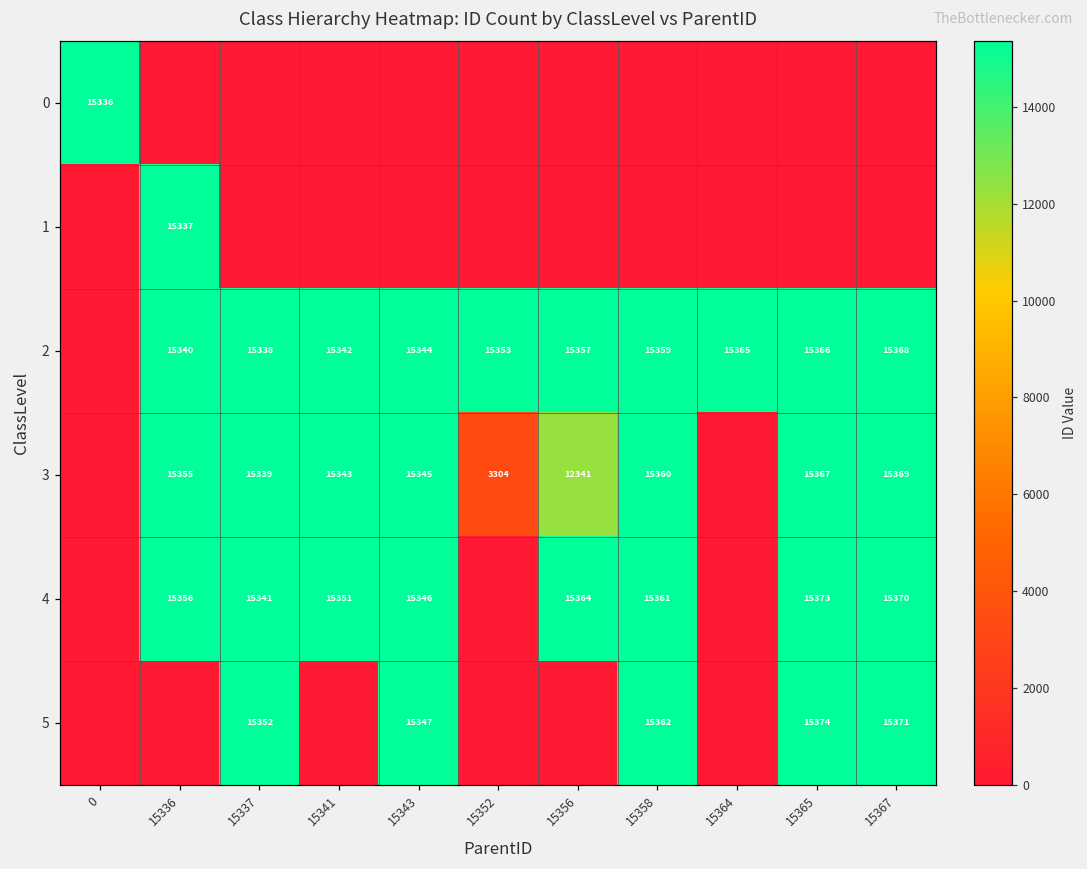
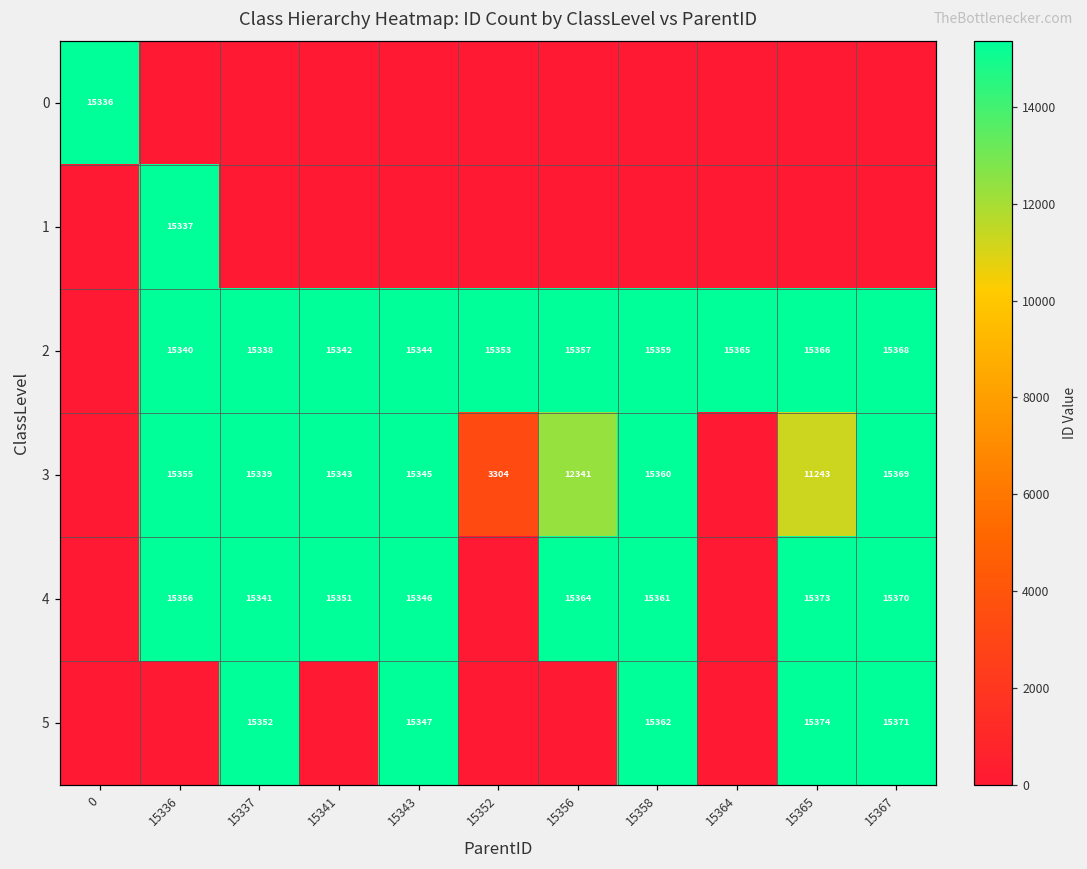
  {
    "0": {
      "0": 15336
    },
    "1": {
      "15336": 15337
    },
    "2": {
      "15336": 15340,
      "15337": 15338,
      "15341": 15342,
      "15343": 15344,
      "15352": 15353,
      "15356": 15357,
      "15358": 15359,
      "15364": 15365,
      "15365": 15366,
      "15367": 15368
    },
    "3": {
      "15336": 15355,
      "15337": 15339,
      "15341": 15343,
      "15343": 15345,
      "15352": 3304,
      "15356": 12341,
      "15358": 15360,
-     "15365": 15367,
+     "15365": 11243,
      "15367": 15369
    },
    "4": {
      "15336": 15356,
      "15337": 15341,
      "15341": 15351,
      "15343": 15346,
      "15356": 15364,
      "15358": 15361,
      "15365": 15373,
      "15367": 15370
    },
    "5": {
      "15337": 15352,
      "15343": 15347,
      "15358": 15362,
      "15365": 15374,
      "15367": 15371
    }
  }
